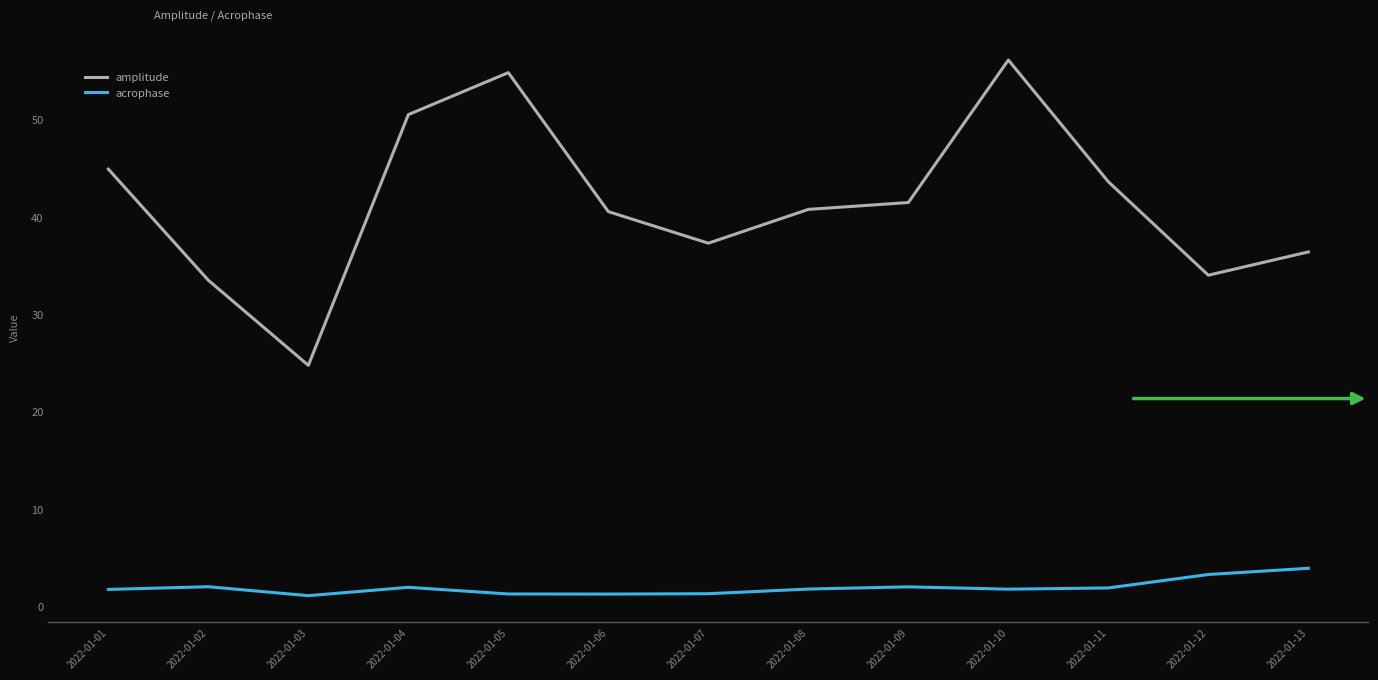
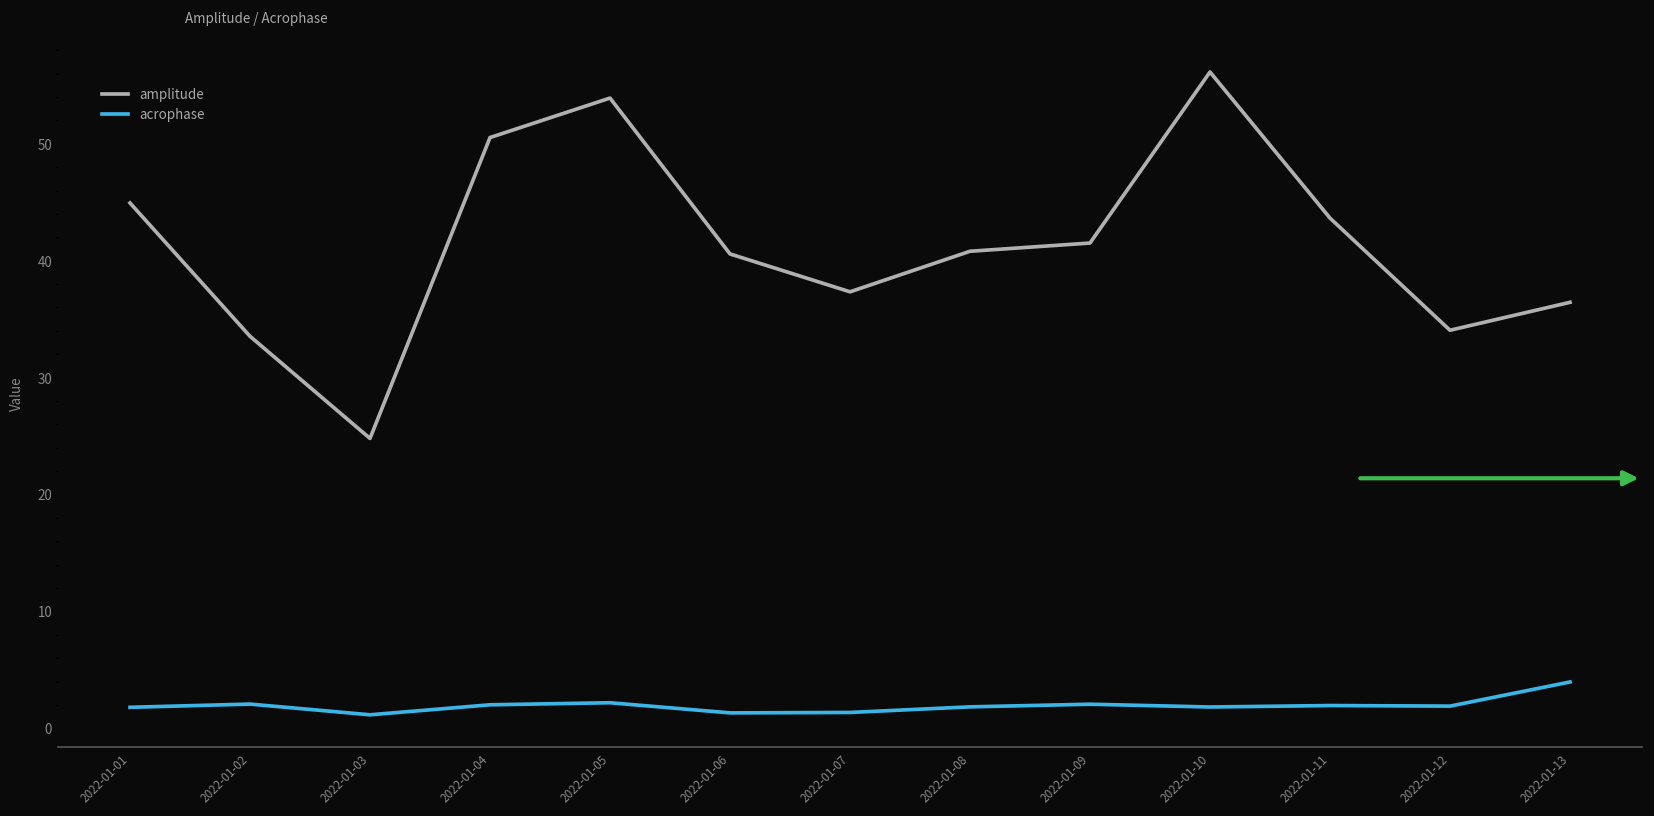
  {
    "amplitude": {
      "2022-01-01": 45,
      "2022-01-02": 34,
      "2022-01-03": 25,
      "2022-01-04": 51,
-     "2022-01-05": 55,
+     "2022-01-05": 54,
      "2022-01-06": 41,
      "2022-01-07": 37,
      "2022-01-08": 41,
      "2022-01-09": 42,
      "2022-01-10": 56,
      "2022-01-11": 44,
      "2022-01-12": 34,
      "2022-01-13": 36
    },
    "acrophase": {
      "2022-01-01": 2,
      "2022-01-02": 2,
      "2022-01-03": 1,
      "2022-01-04": 2,
-     "2022-01-05": 1,
+     "2022-01-05": 2,
      "2022-01-06": 1,
      "2022-01-07": 1,
      "2022-01-08": 2,
      "2022-01-09": 2,
      "2022-01-10": 2,
      "2022-01-11": 2,
-     "2022-01-12": 3,
+     "2022-01-12": 2,
      "2022-01-13": 4
    }
  }
